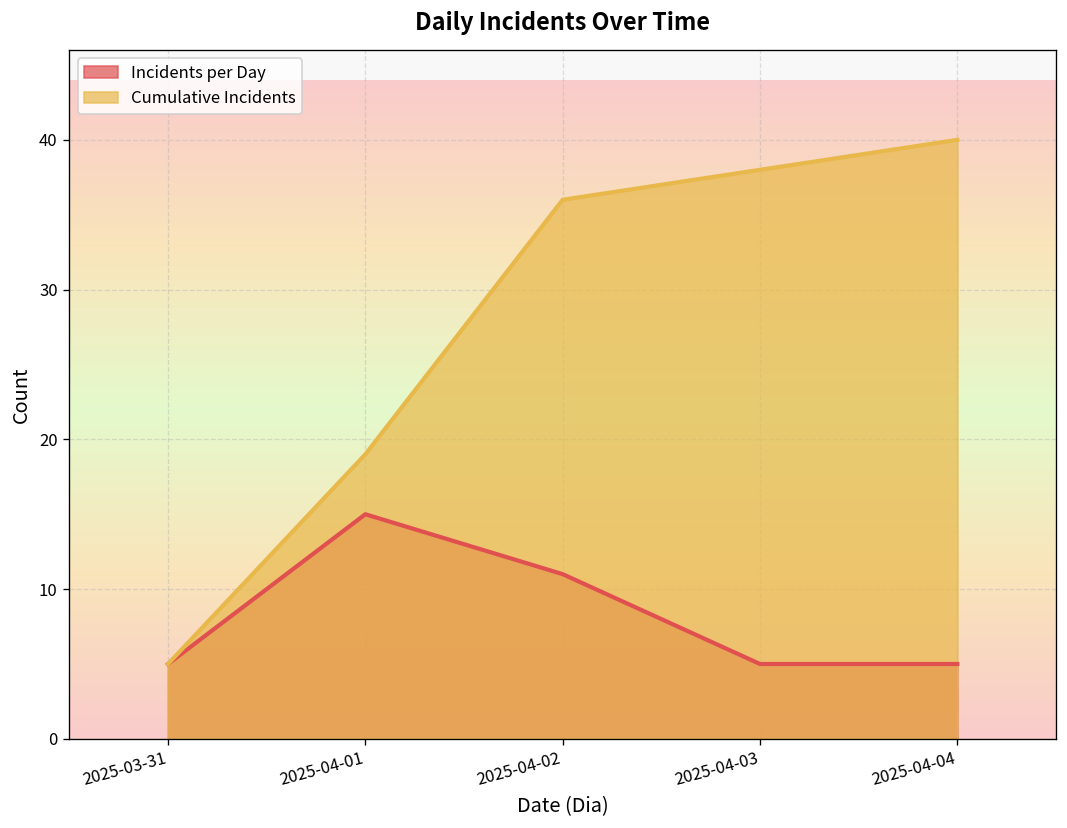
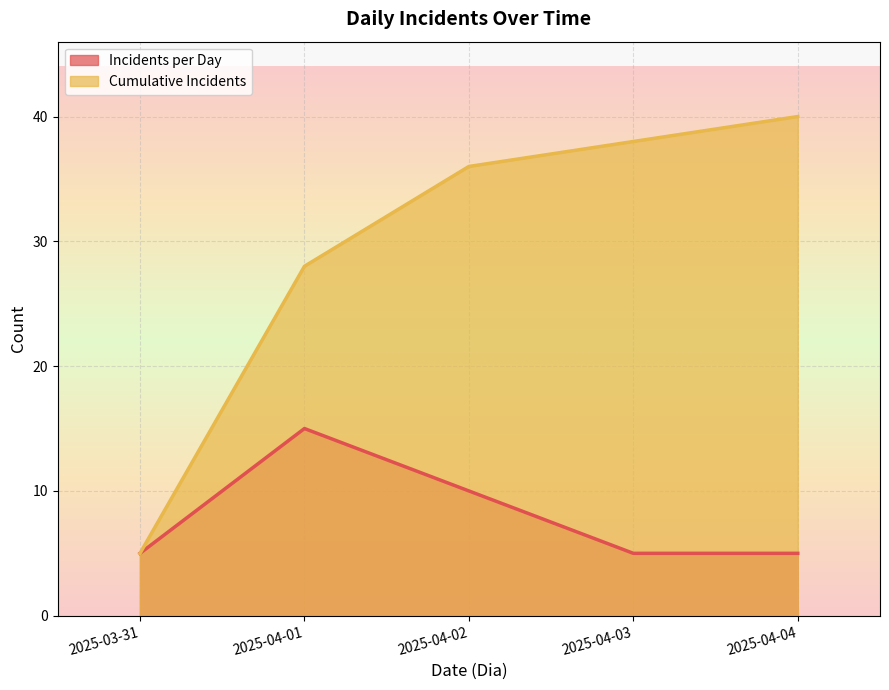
  {
    "Incidents per Day": {
      "2025-04-01": 15,
-     "2025-04-02": 11,
+     "2025-04-02": 10,
      "2025-04-03": 5,
      "2025-04-04": 5
    },
    "Cumulative Incidents": {
-     "2025-04-01": 19,
+     "2025-04-01": 28,
      "2025-04-02": 36,
      "2025-04-03": 38,
      "2025-04-04": 40
    }
  }
